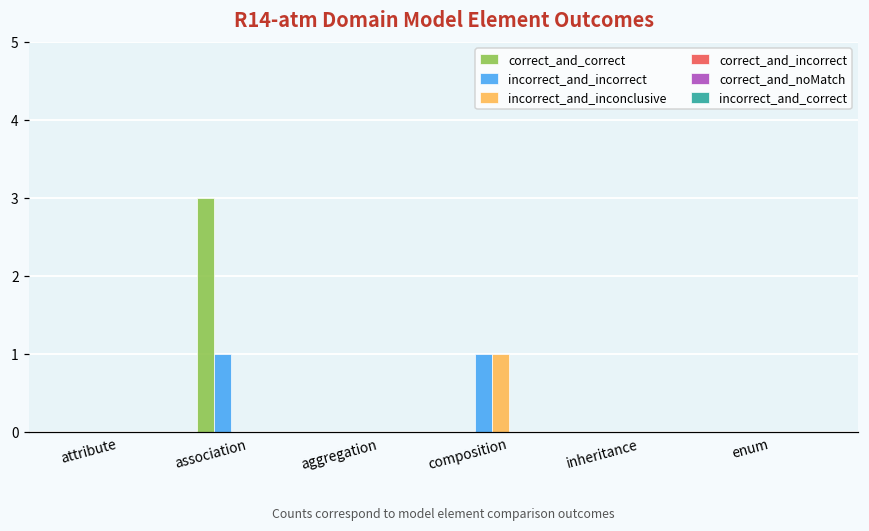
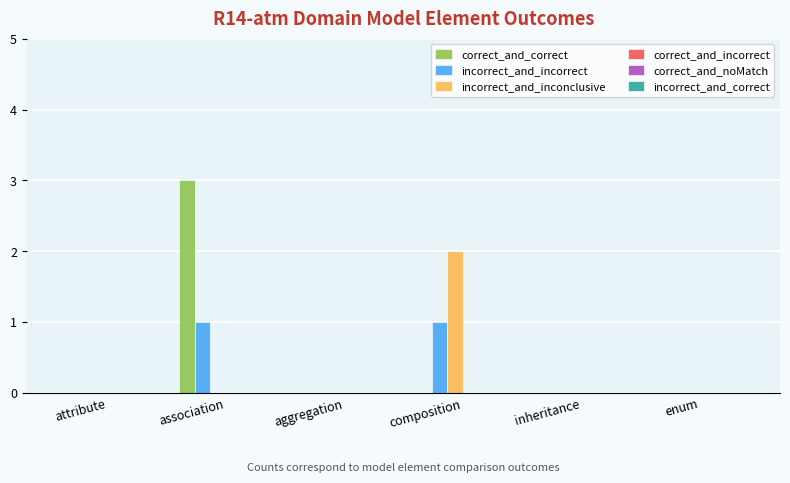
  {
    "correct_and_correct": {
      "attribute": 0,
      "association": 3,
      "aggregation": 0,
      "composition": 0,
      "inheritance": 0,
      "enum": 0
    },
    "incorrect_and_incorrect": {
      "attribute": 0,
      "association": 1,
      "aggregation": 0,
      "composition": 1,
      "inheritance": 0,
      "enum": 0
    },
    "incorrect_and_inconclusive": {
      "attribute": 0,
      "association": 0,
      "aggregation": 0,
-     "composition": 1,
+     "composition": 2,
      "inheritance": 0,
      "enum": 0
    },
    "correct_and_incorrect": {
      "attribute": 0,
      "association": 0,
      "aggregation": 0,
      "composition": 0,
      "inheritance": 0,
      "enum": 0
    },
    "correct_and_noMatch": {
      "attribute": 0,
      "association": 0,
      "aggregation": 0,
      "composition": 0,
      "inheritance": 0,
      "enum": 0
    },
    "incorrect_and_correct": {
      "attribute": 0,
      "association": 0,
      "aggregation": 0,
      "composition": 0,
      "inheritance": 0,
      "enum": 0
    }
  }
